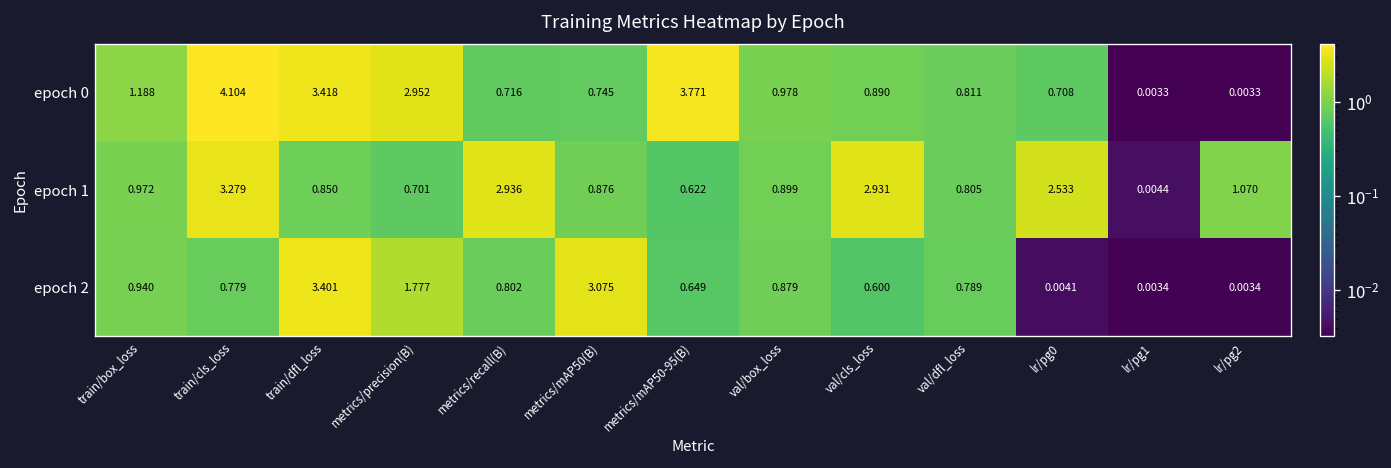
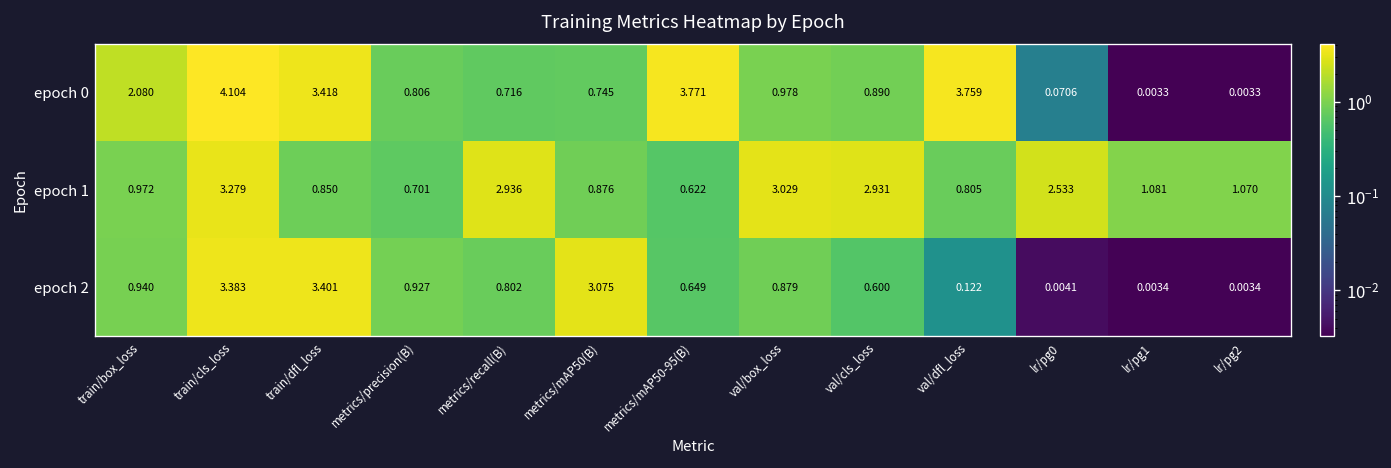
  {
    "epoch 0": {
-     "train/box_loss": 1.188,
+     "train/box_loss": 2.080,
      "train/cls_loss": 4.104,
      "train/dfl_loss": 3.418,
-     "metrics/precision(B)": 2.952,
+     "metrics/precision(B)": 0.806,
      "metrics/recall(B)": 0.716,
      "metrics/mAP50(B)": 0.745,
      "metrics/mAP50-95(B)": 3.771,
      "val/box_loss": 0.978,
      "val/cls_loss": 0.890,
-     "val/dfl_loss": 0.811,
-     "lr/pg0": 0.708,
+     "val/dfl_loss": 3.759,
+     "lr/pg0": 0.0706,
      "lr/pg1": 0.0033,
      "lr/pg2": 0.0033
    },
    "epoch 1": {
      "train/box_loss": 0.972,
      "train/cls_loss": 3.279,
      "train/dfl_loss": 0.850,
      "metrics/precision(B)": 0.701,
      "metrics/recall(B)": 2.936,
      "metrics/mAP50(B)": 0.876,
      "metrics/mAP50-95(B)": 0.622,
-     "val/box_loss": 0.899,
+     "val/box_loss": 3.029,
      "val/cls_loss": 2.931,
      "val/dfl_loss": 0.805,
      "lr/pg0": 2.533,
-     "lr/pg1": 0.0044,
+     "lr/pg1": 1.081,
      "lr/pg2": 1.070
    },
    "epoch 2": {
      "train/box_loss": 0.940,
-     "train/cls_loss": 0.779,
+     "train/cls_loss": 3.383,
      "train/dfl_loss": 3.401,
-     "metrics/precision(B)": 1.777,
+     "metrics/precision(B)": 0.927,
      "metrics/recall(B)": 0.802,
      "metrics/mAP50(B)": 3.075,
      "metrics/mAP50-95(B)": 0.649,
      "val/box_loss": 0.879,
      "val/cls_loss": 0.600,
-     "val/dfl_loss": 0.789,
+     "val/dfl_loss": 0.122,
      "lr/pg0": 0.0041,
      "lr/pg1": 0.0034,
      "lr/pg2": 0.0034
    }
  }
